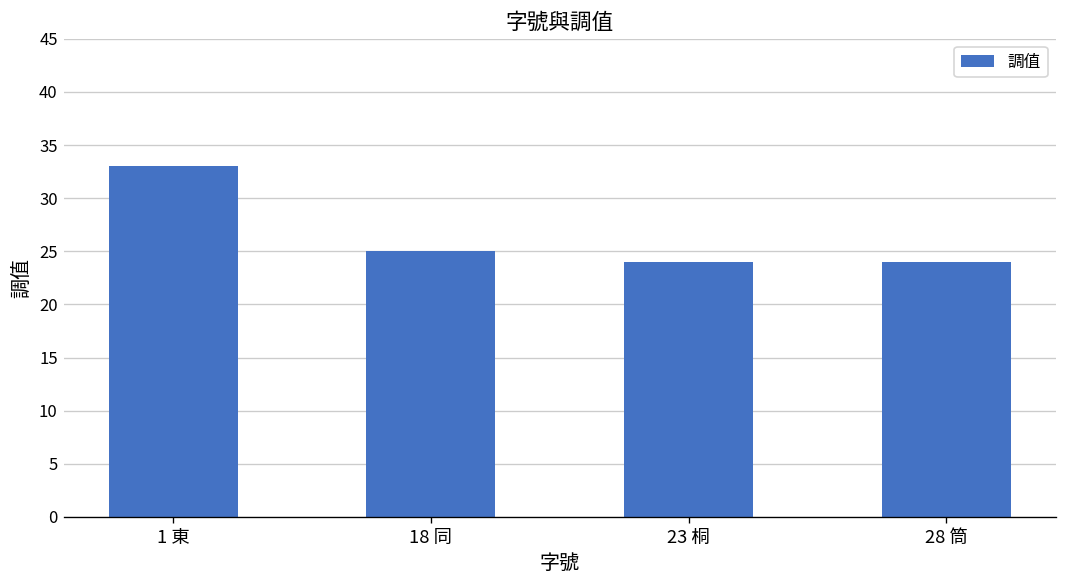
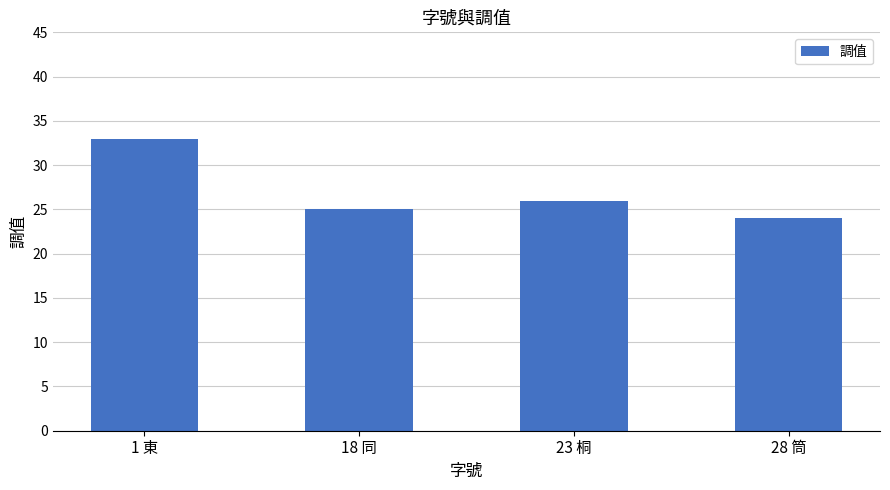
  {
    "1 東": 33,
    "18 同": 25,
-   "23 桐": 24,
+   "23 桐": 26,
    "28 筒": 24
  }
